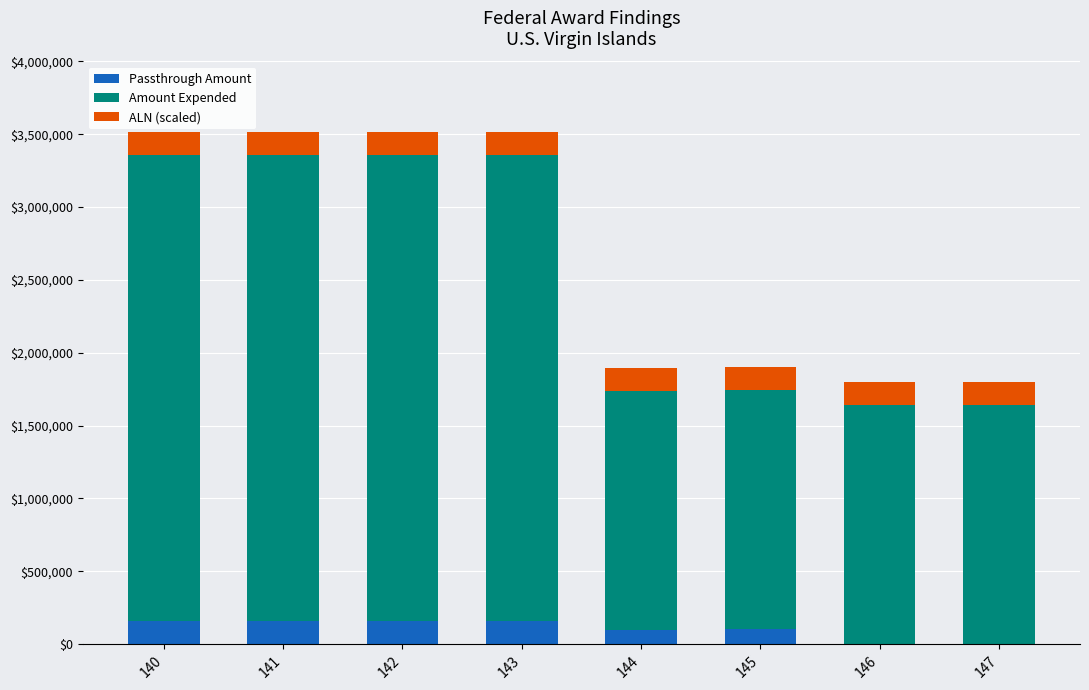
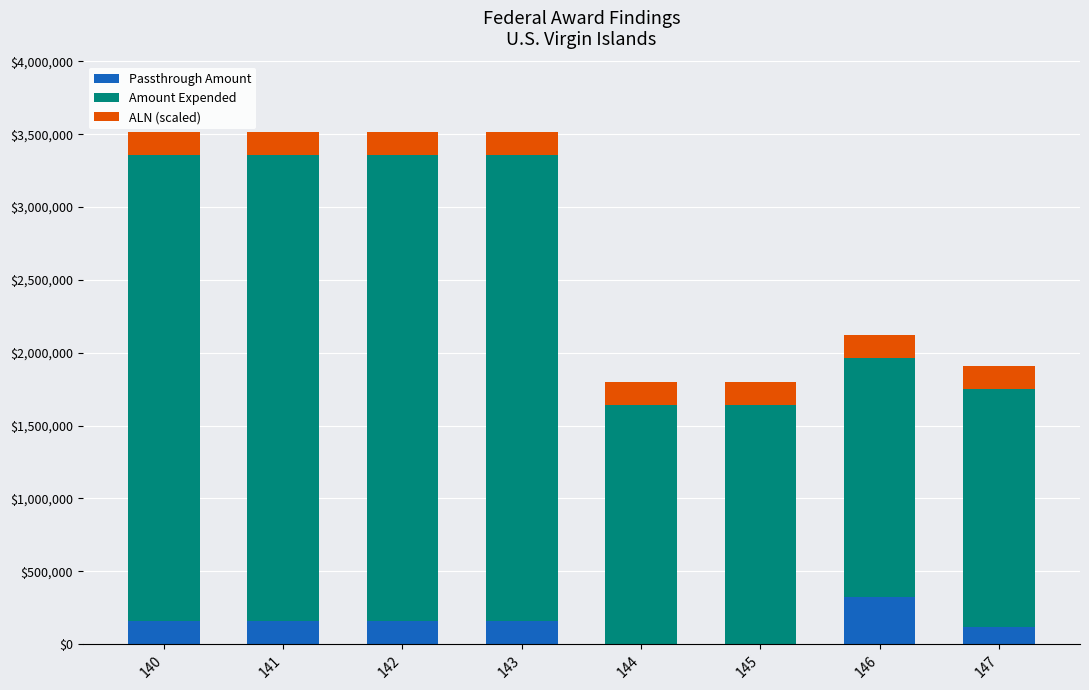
  {
    "Passthrough Amount": {
      "140": "$160,000",
      "141": "$160,000",
      "142": "$160,000",
      "143": "$160,000",
-     "144": "$100,000",
-     "145": "$110,000",
-     "146": "$0",
-     "147": "$0"
+     "144": "$0",
+     "145": "$0",
+     "146": "$320,000",
+     "147": "$110,000"
    },
    "Amount Expended": {
      "140": "$3,200,000",
      "141": "$3,200,000",
      "142": "$3,200,000",
      "143": "$3,200,000",
      "144": "$1,640,000",
      "145": "$1,640,000",
      "146": "$1,640,000",
      "147": "$1,640,000"
    },
    "ALN (scaled)": {
      "140": "$160,000",
      "141": "$160,000",
      "142": "$160,000",
      "143": "$160,000",
      "144": "$160,000",
      "145": "$160,000",
      "146": "$160,000",
      "147": "$160,000"
    }
  }
